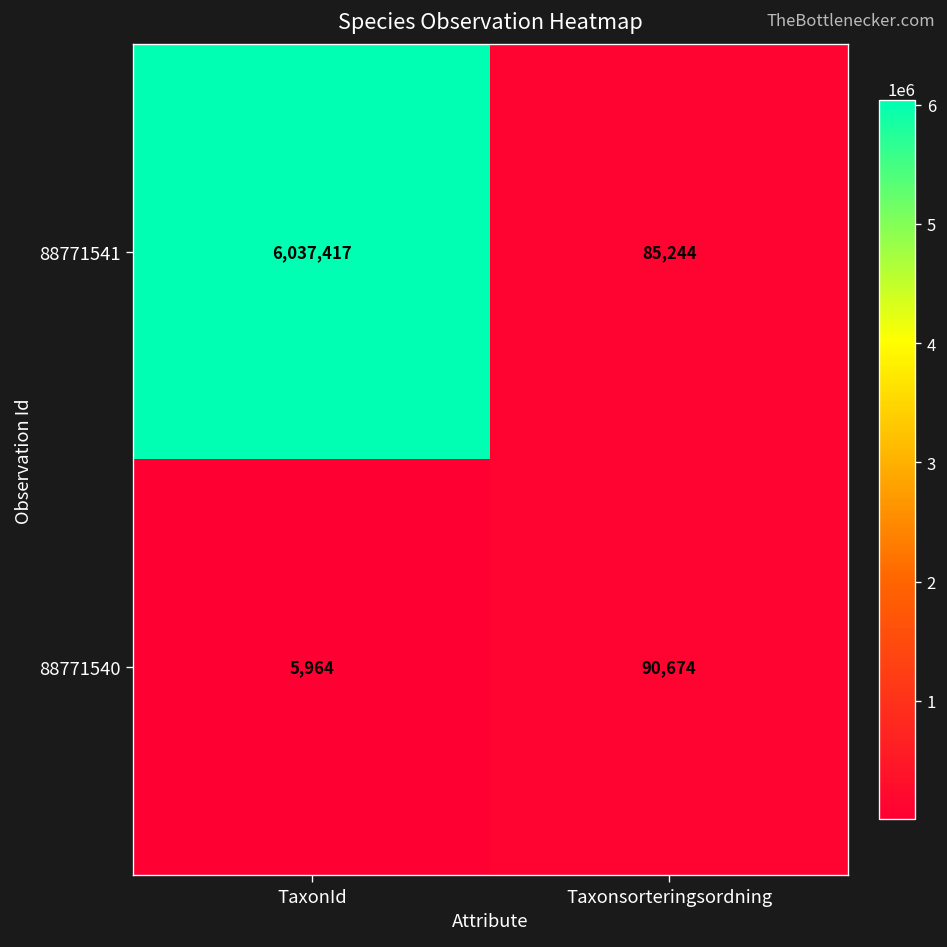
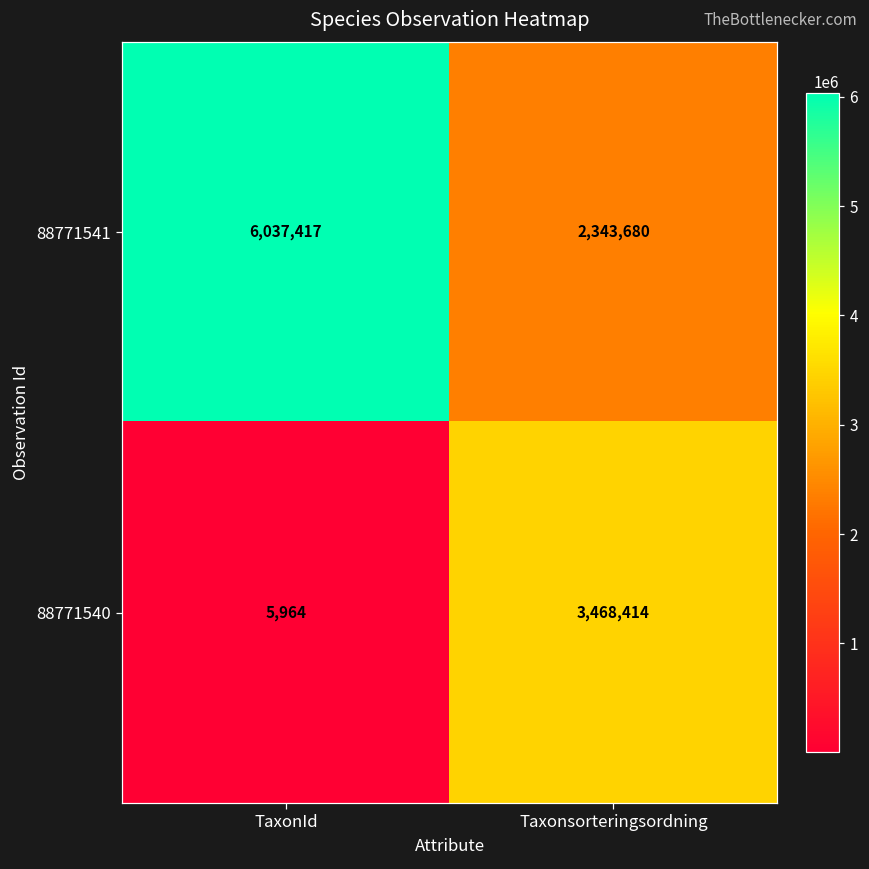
  {
    "88771541": {
      "TaxonId": "6,037,417",
-     "Taxonsorteringsordning": "85,244"
+     "Taxonsorteringsordning": "2,343,680"
    },
    "88771540": {
      "TaxonId": "5,964",
-     "Taxonsorteringsordning": "90,674"
+     "Taxonsorteringsordning": "3,468,414"
    }
  }
